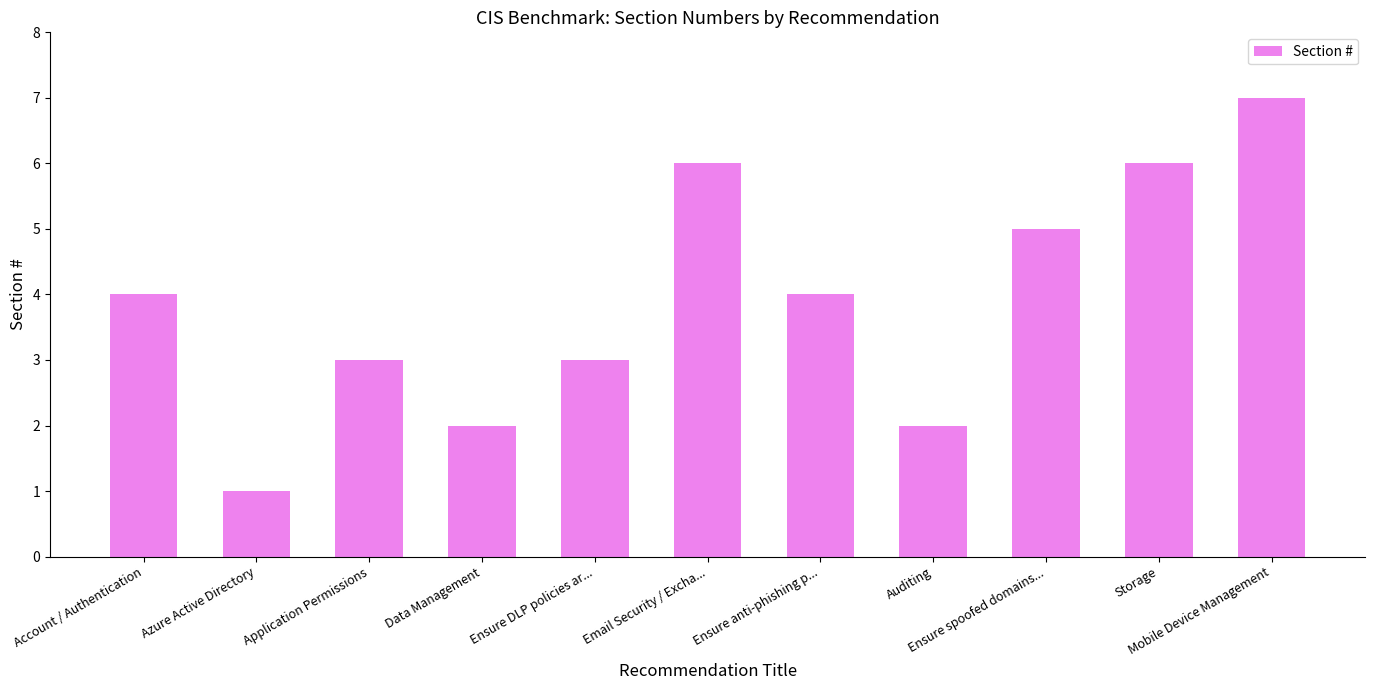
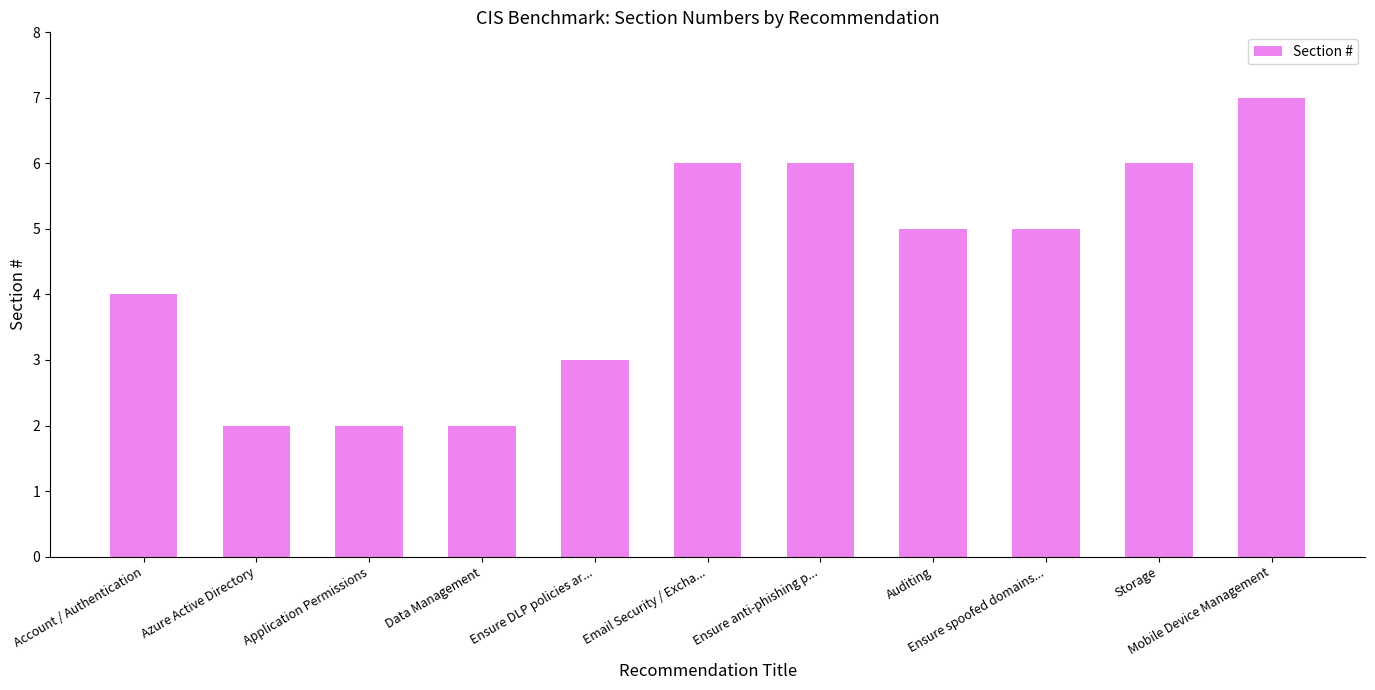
  {
    "Account / Authentication": 4,
-   "Azure Active Directory": 1,
-   "Application Permissions": 3,
+   "Azure Active Directory": 2,
+   "Application Permissions": 2,
    "Data Management": 2,
    "Ensure DLP policies ar...": 3,
    "Email Security / Excha...": 6,
-   "Ensure anti-phishing p...": 4,
-   "Auditing": 2,
+   "Ensure anti-phishing p...": 6,
+   "Auditing": 5,
    "Ensure spoofed domains...": 5,
    "Storage": 6,
    "Mobile Device Management": 7
  }
